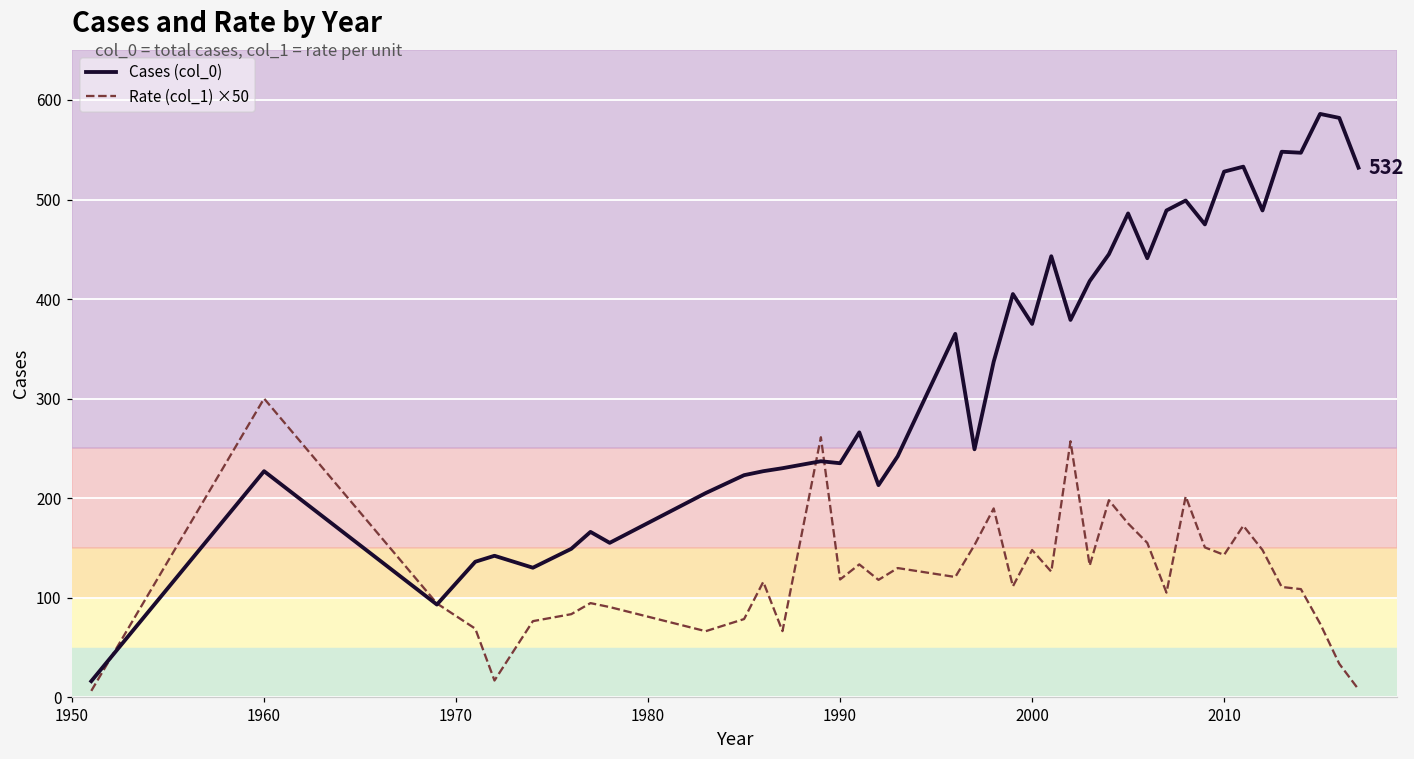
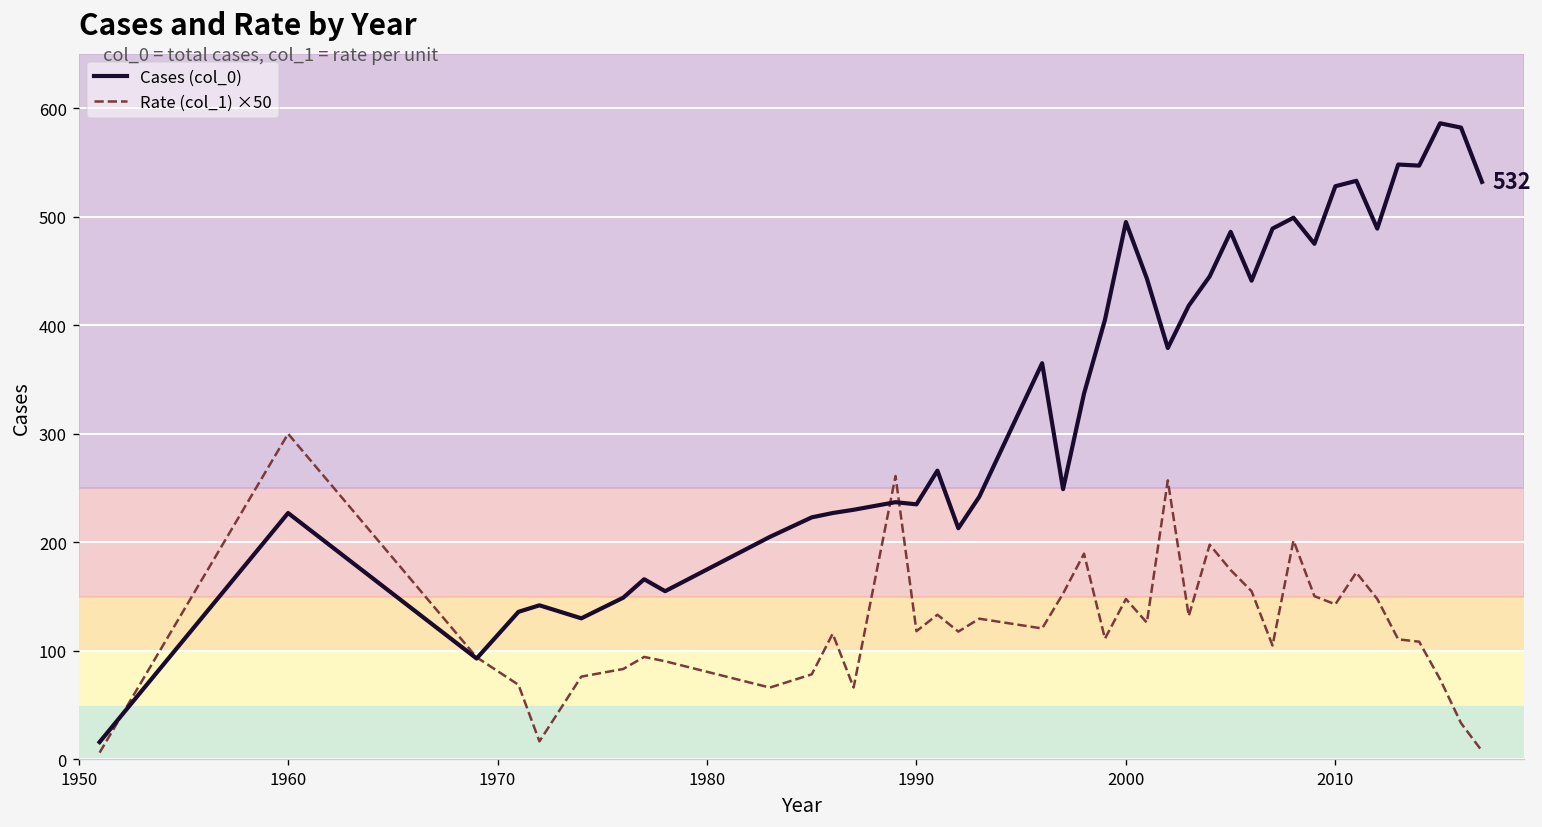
  {
    "Cases (col_0)": {
      "1960": 230,
      "1990": 240,
-     "2000": 380,
+     "2000": 500,
      "2010": 530
    },
    "Rate (col_1) ×50": {
      "1960": 300,
      "1990": 120,
      "2000": 150,
      "2010": 140
    }
  }
